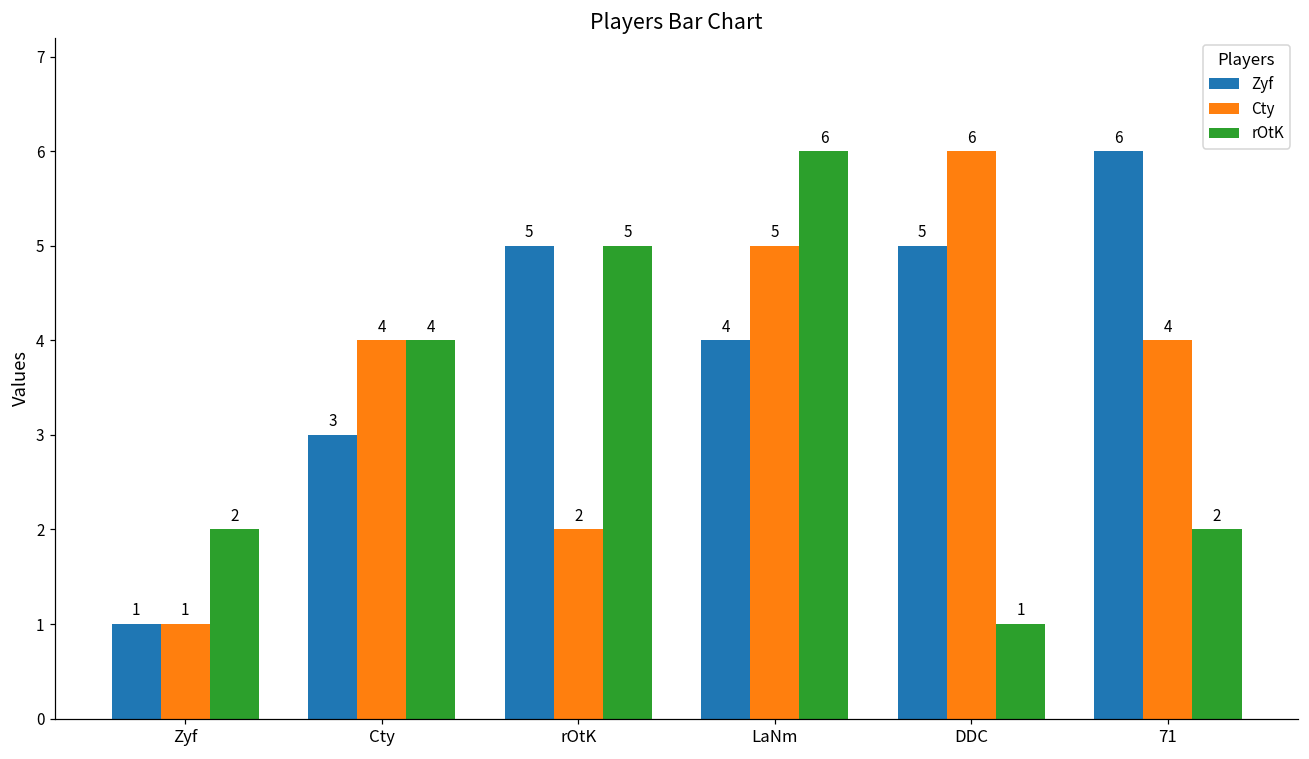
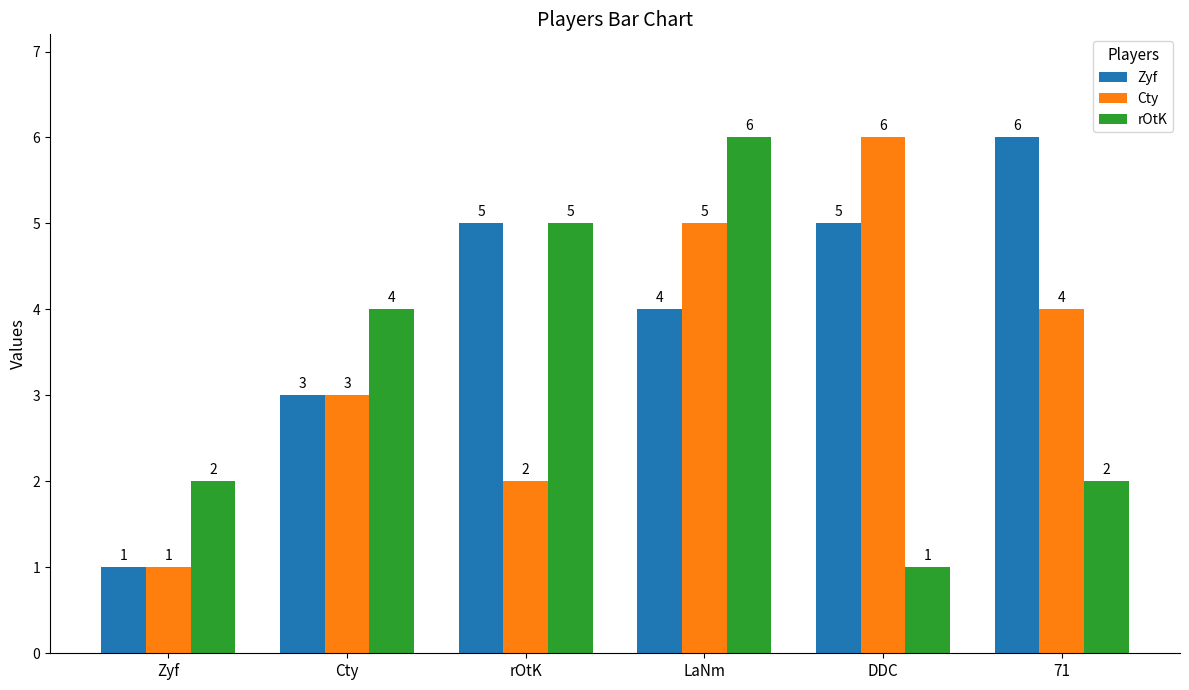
  {
    "Zyf": {
      "Zyf": 1,
      "Cty": 3,
      "rOtK": 5,
      "LaNm": 4,
      "DDC": 5,
      "71": 6
    },
    "Cty": {
      "Zyf": 1,
-     "Cty": 4,
+     "Cty": 3,
      "rOtK": 2,
      "LaNm": 5,
      "DDC": 6,
      "71": 4
    },
    "rOtK": {
      "Zyf": 2,
      "Cty": 4,
      "rOtK": 5,
      "LaNm": 6,
      "DDC": 1,
      "71": 2
    }
  }
